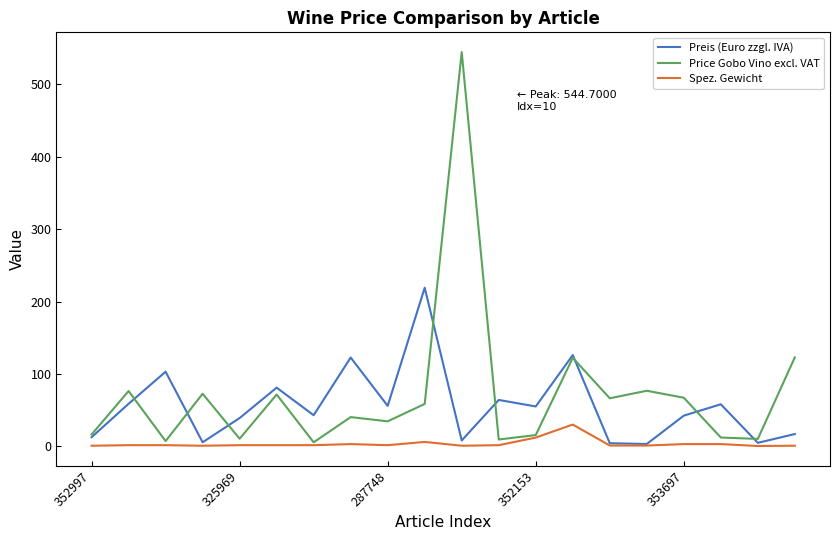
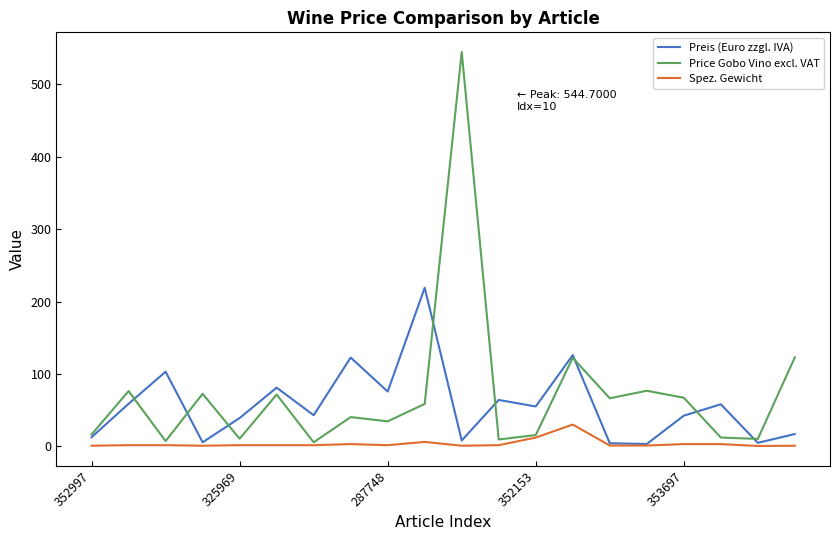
  {
    "Preis (Euro zzgl. IVA)": {
      "352997": 10,
      "325969": 40,
-     "287748": 60,
+     "287748": 80,
      "352153": 60,
      "353697": 40
    },
    "Price Gobo Vino excl. VAT": {
      "352997": 20,
      "325969": 10,
      "287748": 30,
      "353697": 70
    },
    "Spez. Gewicht": {
      "352997": 0,
      "325969": 0,
      "287748": 0,
      "353697": 0
    }
  }
